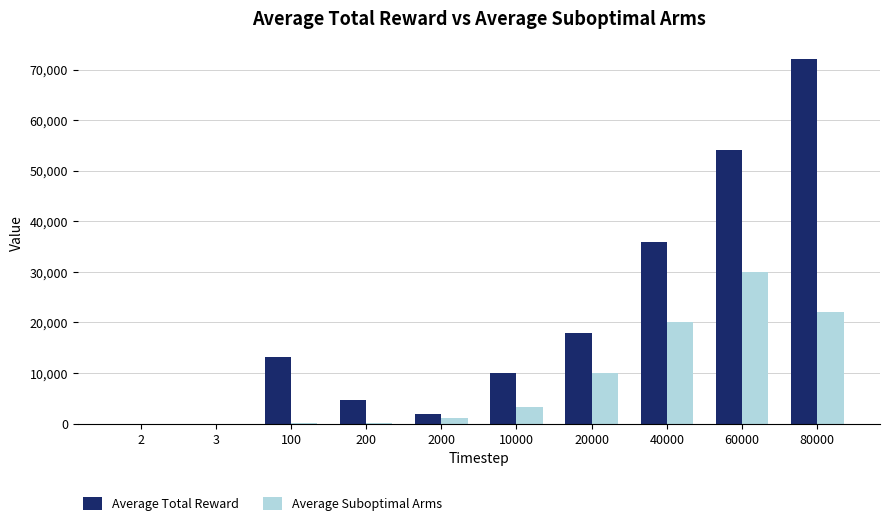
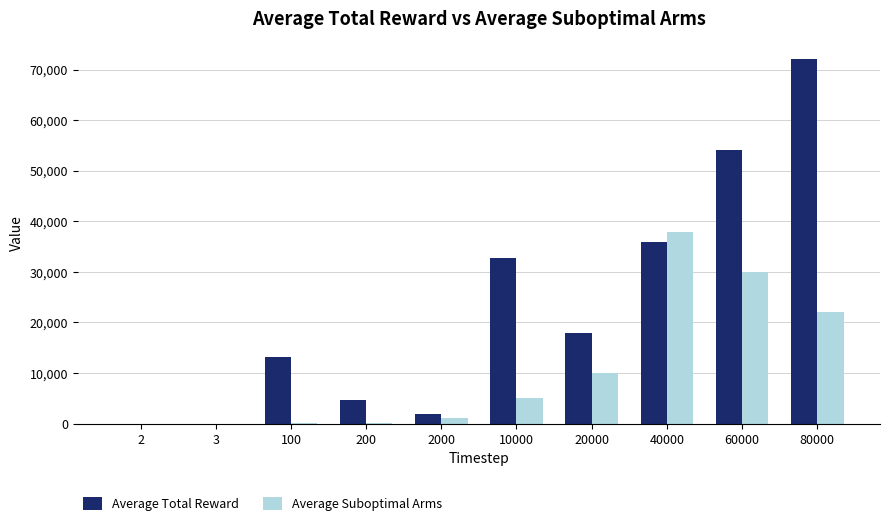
  {
    "Average Total Reward": {
      "100": "13,000",
      "200": "5,000",
      "2000": "2,000",
-     "10000": "10,000",
+     "10000": "33,000",
      "20000": "18,000",
      "40000": "36,000",
      "60000": "54,000",
      "80000": "72,000"
    },
    "Average Suboptimal Arms": {
      "2000": "1,000",
-     "10000": "3,000",
+     "10000": "5,000",
      "20000": "10,000",
-     "40000": "20,000",
+     "40000": "38,000",
      "60000": "30,000",
      "80000": "22,000"
    }
  }
